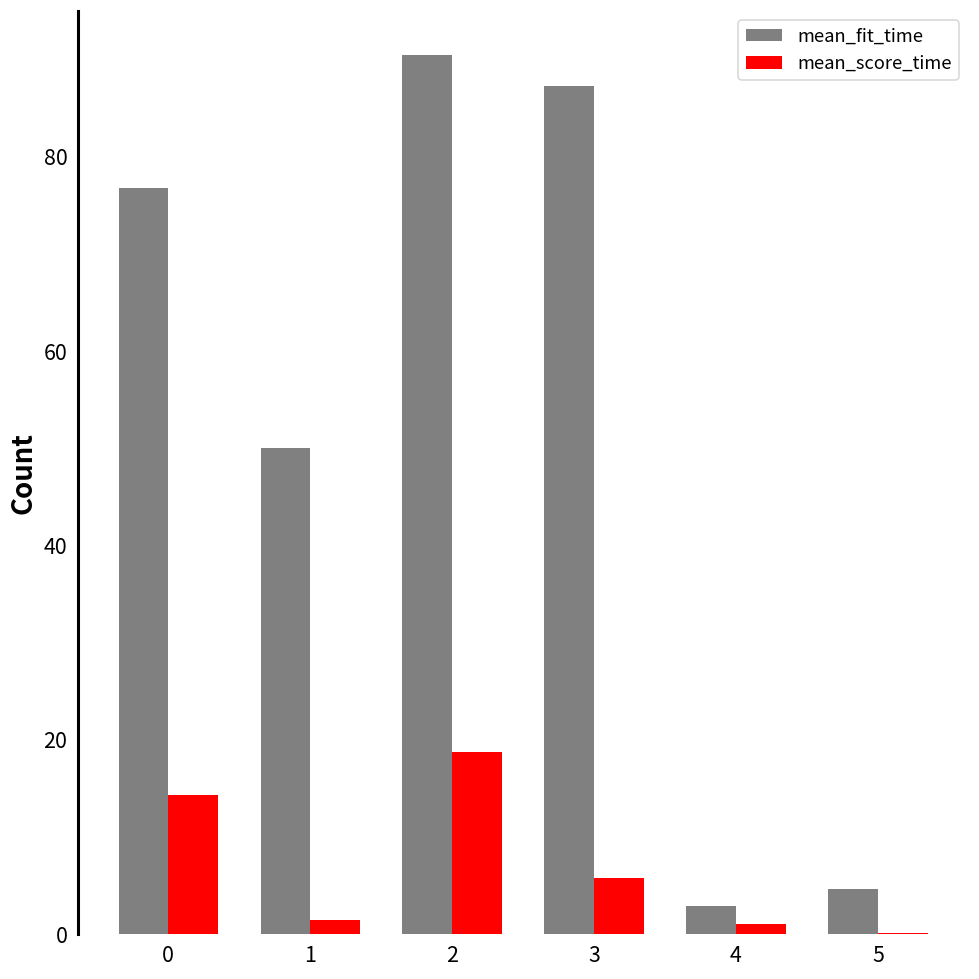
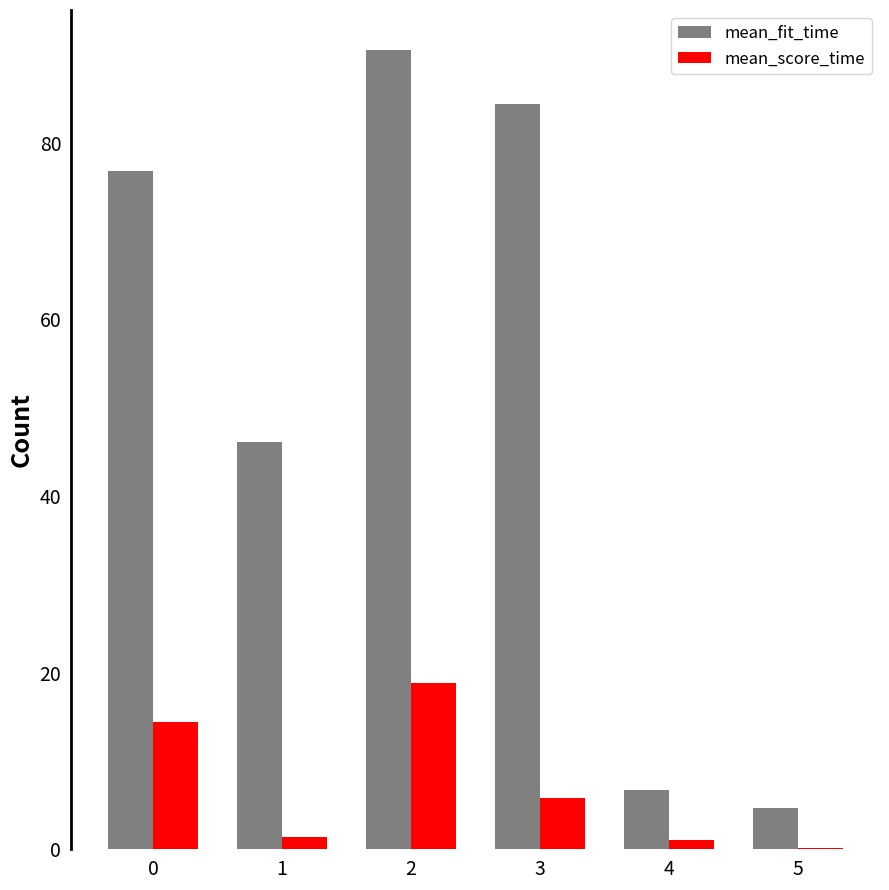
  {
    "mean_fit_time": {
      "0": 77,
-     "1": 50,
+     "1": 46,
      "2": 90,
-     "3": 87,
-     "4": 3,
+     "3": 84,
+     "4": 7,
      "5": 5
    },
    "mean_score_time": {
      "0": 14,
      "1": 1,
      "2": 19,
      "3": 6,
      "4": 1
    }
  }
